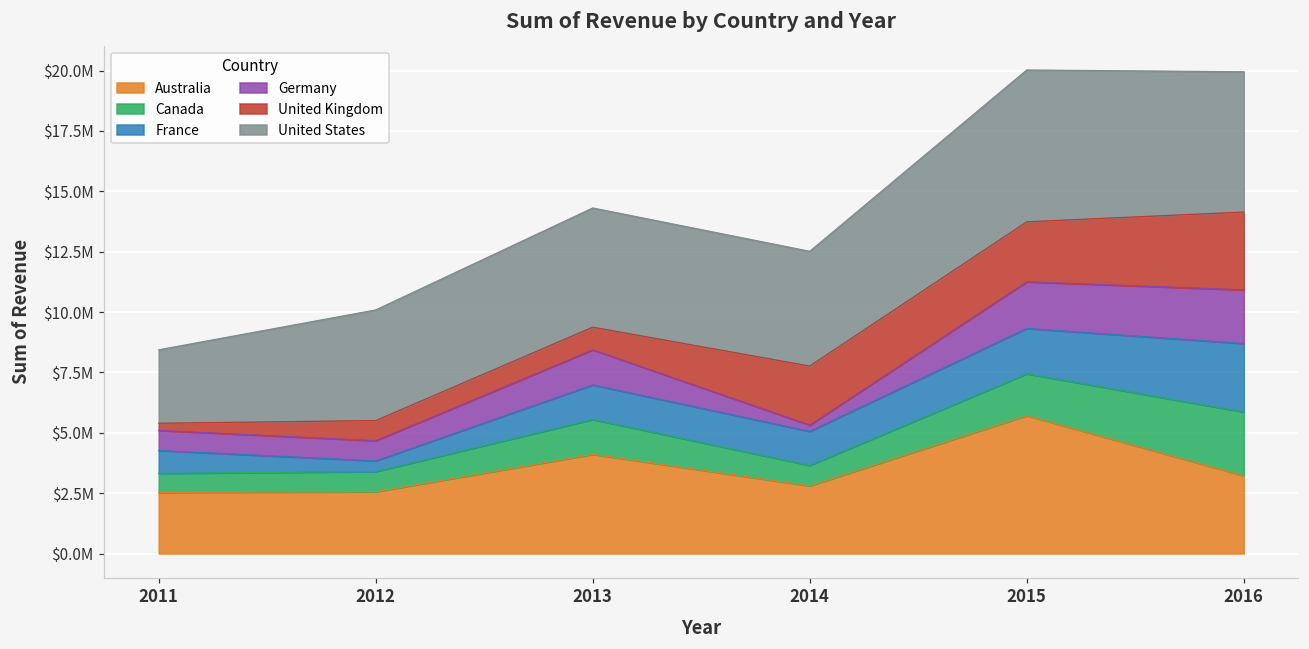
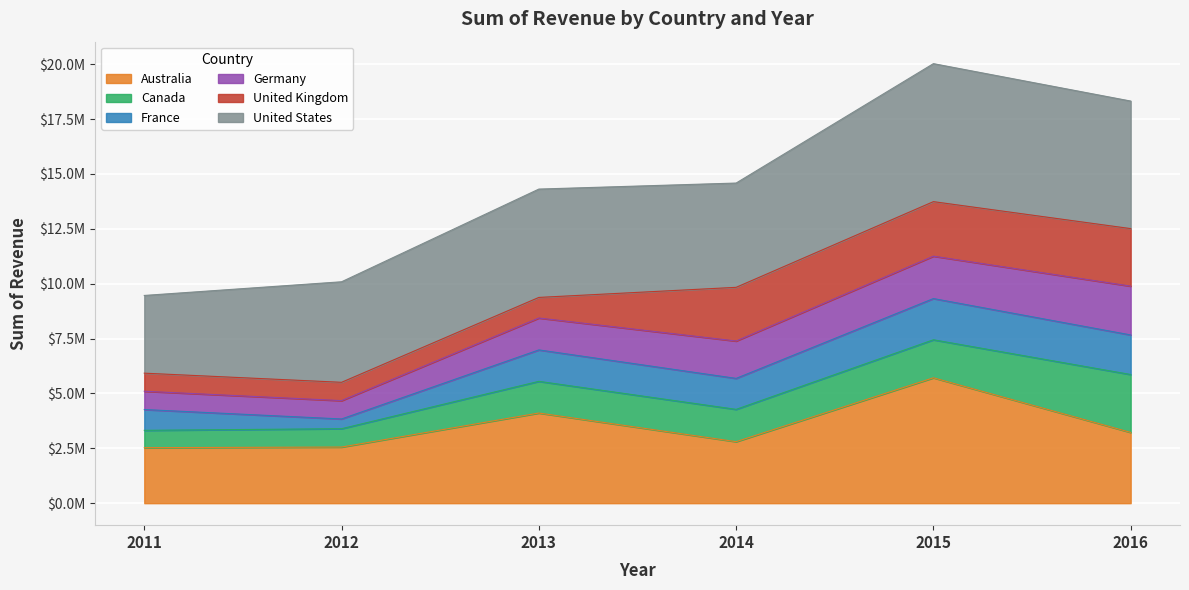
  {
    "Australia": {
      "2011": "$2500000",
      "2012": "$2600000",
      "2013": "$4100000",
      "2014": "$2800000",
      "2015": "$5700000",
      "2016": "$3200000"
    },
    "Canada": {
      "2011": "$800000",
      "2012": "$800000",
      "2013": "$1400000",
-     "2014": "$800000",
+     "2014": "$1500000",
      "2015": "$1700000",
      "2016": "$2600000"
    },
    "France": {
      "2011": "$900000",
      "2012": "$400000",
      "2013": "$1400000",
      "2014": "$1400000",
      "2015": "$1900000",
-     "2016": "$2800000"
+     "2016": "$1800000"
    },
    "Germany": {
      "2011": "$800000",
      "2012": "$800000",
      "2013": "$1500000",
-     "2014": "$300000",
+     "2014": "$1700000",
      "2015": "$1900000",
      "2016": "$2200000"
    },
    "United Kingdom": {
-     "2011": "$300000",
+     "2011": "$800000",
      "2012": "$800000",
      "2013": "$900000",
      "2014": "$2400000",
      "2015": "$2500000",
-     "2016": "$3200000"
+     "2016": "$2600000"
    },
    "United States": {
-     "2011": "$3000000",
+     "2011": "$3500000",
      "2012": "$4600000",
      "2013": "$4900000",
      "2014": "$4800000",
      "2015": "$6300000",
      "2016": "$5800000"
    }
  }
